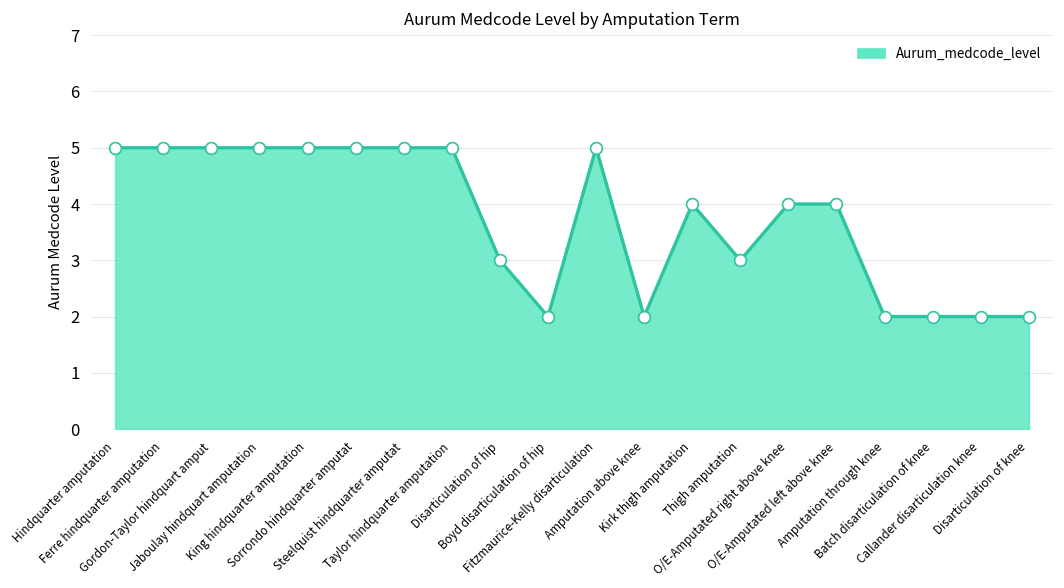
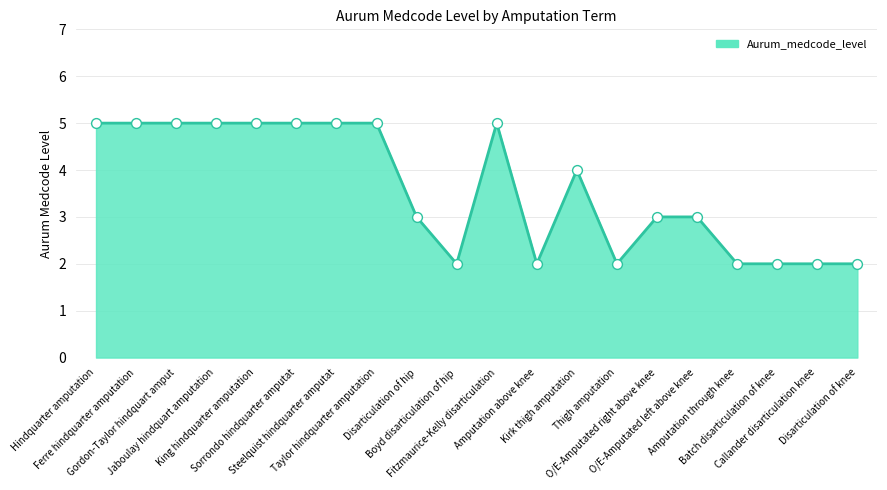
  {
    "Hindquarter amputation": 5,
    "Ferre hindquarter amputation": 5,
    "Gordon-Taylor hindquart amput": 5,
    "Jaboulay hindquart amputation": 5,
    "King hindquarter amputation": 5,
    "Sorrondo hindquarter amputat": 5,
    "Steelquist hindquarter amputat": 5,
    "Taylor hindquarter amputation": 5,
    "Disarticulation of hip": 3,
    "Boyd disarticulation of hip": 2,
    "Fitzmaurice-Kelly disarticulation": 5,
    "Amputation above knee": 2,
    "Kirk thigh amputation": 4,
-   "Thigh amputation": 3,
-   "O/E-Amputated right above knee": 4,
-   "O/E-Amputated left above knee": 4,
+   "Thigh amputation": 2,
+   "O/E-Amputated right above knee": 3,
+   "O/E-Amputated left above knee": 3,
    "Amputation through knee": 2,
    "Batch disarticulation of knee": 2,
    "Callander disarticulation knee": 2,
    "Disarticulation of knee": 2
  }
